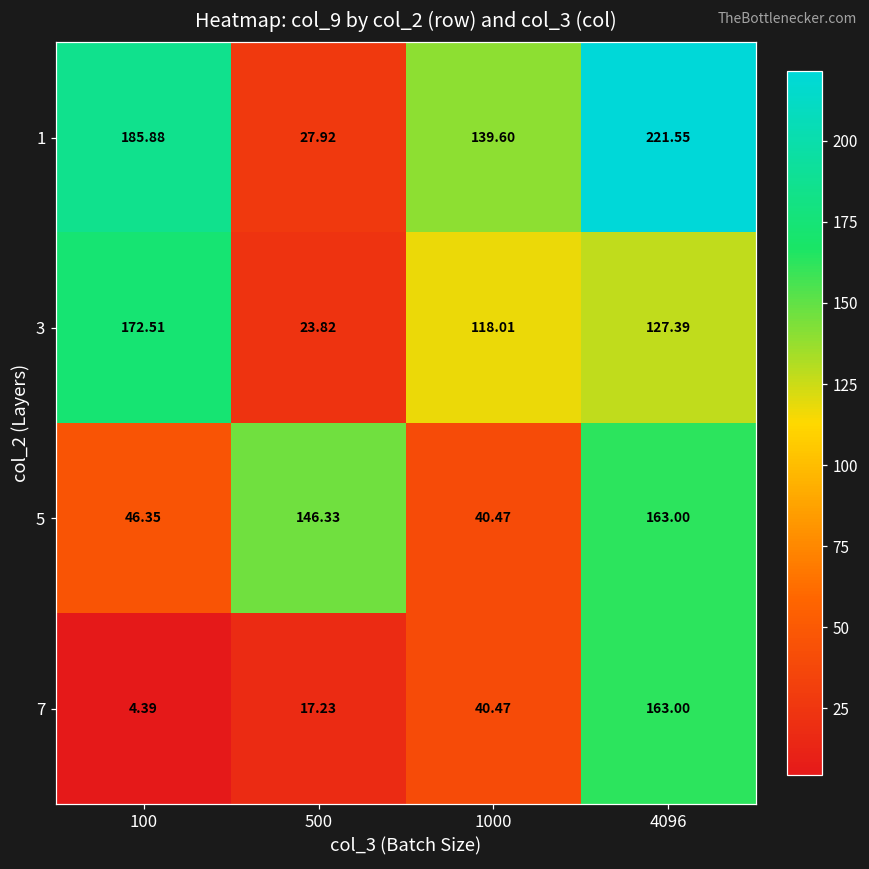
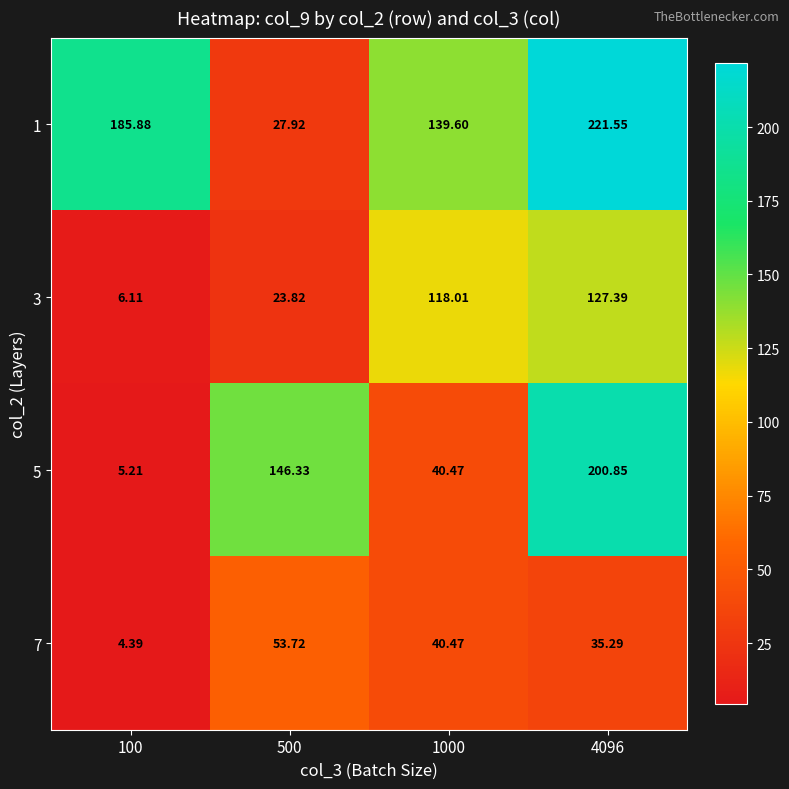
  {
    "1": {
      "100": 185.88,
      "500": 27.92,
      "1000": 139.60,
      "4096": 221.55
    },
    "3": {
-     "100": 172.51,
+     "100": 6.11,
      "500": 23.82,
      "1000": 118.01,
      "4096": 127.39
    },
    "5": {
-     "100": 46.35,
+     "100": 5.21,
      "500": 146.33,
      "1000": 40.47,
-     "4096": 163.00
+     "4096": 200.85
    },
    "7": {
      "100": 4.39,
-     "500": 17.23,
+     "500": 53.72,
      "1000": 40.47,
-     "4096": 163.00
+     "4096": 35.29
    }
  }
